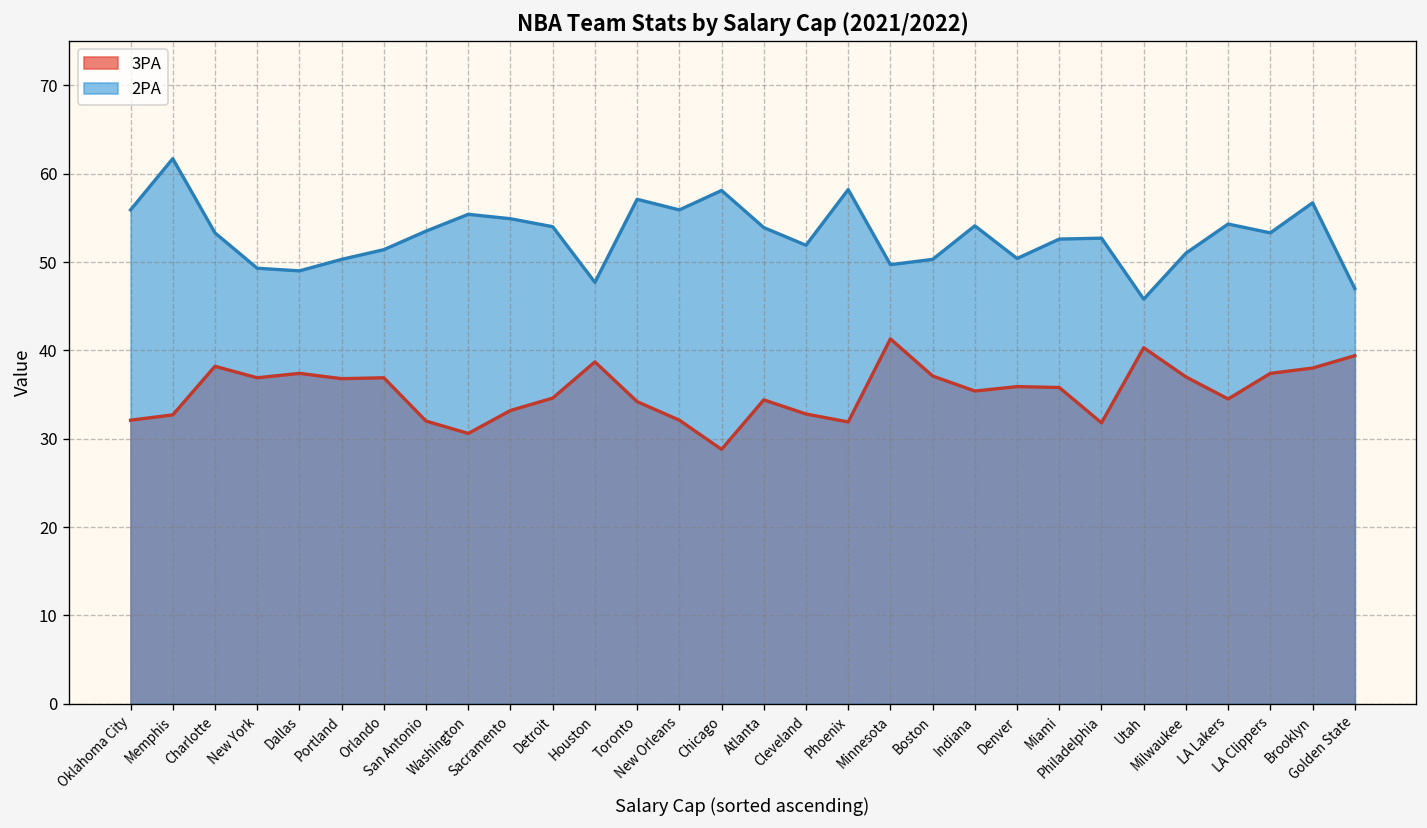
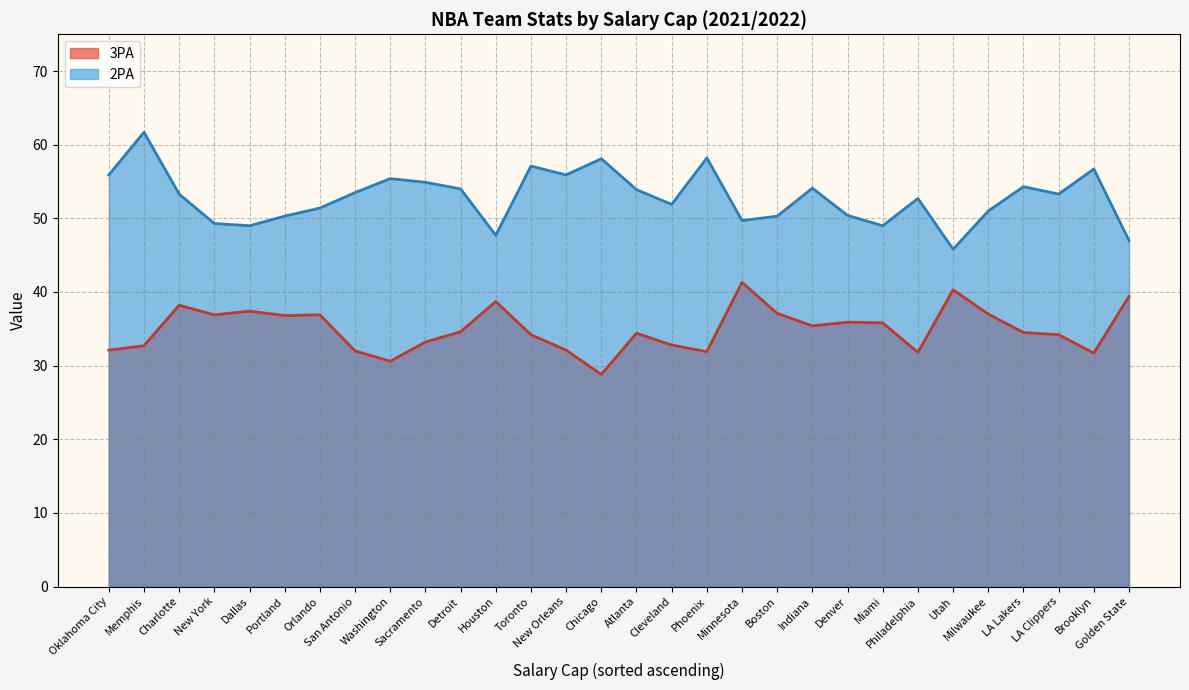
  {
    "3PA": {
      "Oklahoma City": 32,
      "Memphis": 33,
      "Charlotte": 38,
      "New York": 37,
      "Dallas": 37,
      "Portland": 37,
      "Orlando": 37,
      "San Antonio": 32,
      "Washington": 31,
      "Sacramento": 33,
      "Detroit": 35,
      "Houston": 39,
      "Toronto": 34,
      "New Orleans": 32,
      "Chicago": 29,
      "Atlanta": 34,
      "Cleveland": 33,
      "Phoenix": 32,
      "Minnesota": 41,
      "Boston": 37,
      "Indiana": 35,
      "Denver": 36,
      "Miami": 36,
      "Philadelphia": 32,
      "Utah": 40,
      "Milwaukee": 37,
      "LA Lakers": 35,
-     "LA Clippers": 37,
-     "Brooklyn": 38,
+     "LA Clippers": 34,
+     "Brooklyn": 32,
      "Golden State": 39
    },
    "2PA": {
      "Oklahoma City": 56,
      "Memphis": 62,
      "Charlotte": 53,
      "New York": 49,
      "Dallas": 49,
      "Portland": 50,
      "Orlando": 51,
      "San Antonio": 54,
      "Washington": 55,
      "Sacramento": 55,
      "Detroit": 54,
      "Houston": 48,
      "Toronto": 57,
      "New Orleans": 56,
      "Chicago": 58,
      "Atlanta": 54,
      "Cleveland": 52,
      "Phoenix": 58,
      "Minnesota": 50,
      "Boston": 50,
      "Indiana": 54,
      "Denver": 50,
-     "Miami": 53,
+     "Miami": 49,
      "Philadelphia": 53,
      "Utah": 46,
      "Milwaukee": 51,
      "LA Lakers": 54,
      "LA Clippers": 53,
      "Brooklyn": 57,
      "Golden State": 47
    }
  }
